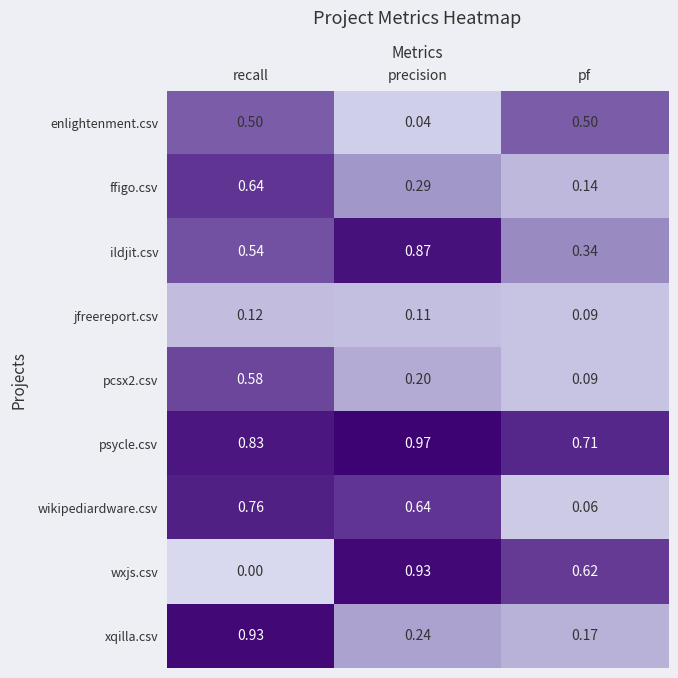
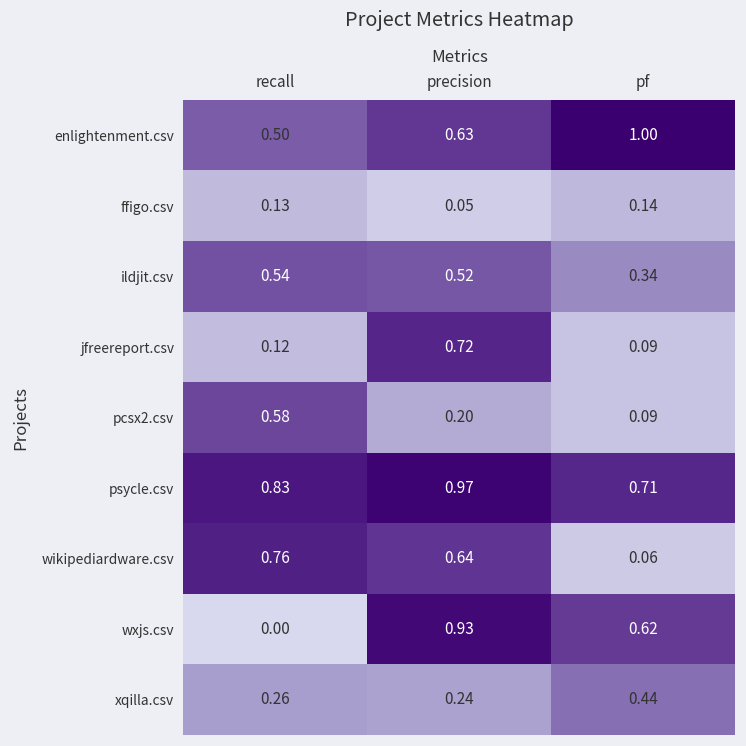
  {
    "enlightenment.csv": {
      "recall": 0.50,
-     "precision": 0.04,
-     "pf": 0.50
+     "precision": 0.63,
+     "pf": 1.00
    },
    "ffigo.csv": {
-     "recall": 0.64,
-     "precision": 0.29,
+     "recall": 0.13,
+     "precision": 0.05,
      "pf": 0.14
    },
    "ildjit.csv": {
      "recall": 0.54,
-     "precision": 0.87,
+     "precision": 0.52,
      "pf": 0.34
    },
    "jfreereport.csv": {
      "recall": 0.12,
-     "precision": 0.11,
+     "precision": 0.72,
      "pf": 0.09
    },
    "pcsx2.csv": {
      "recall": 0.58,
      "precision": 0.20,
      "pf": 0.09
    },
    "psycle.csv": {
      "recall": 0.83,
      "precision": 0.97,
      "pf": 0.71
    },
    "wikipediardware.csv": {
      "recall": 0.76,
      "precision": 0.64,
      "pf": 0.06
    },
    "wxjs.csv": {
      "recall": 0.00,
      "precision": 0.93,
      "pf": 0.62
    },
    "xqilla.csv": {
-     "recall": 0.93,
+     "recall": 0.26,
      "precision": 0.24,
-     "pf": 0.17
+     "pf": 0.44
    }
  }
